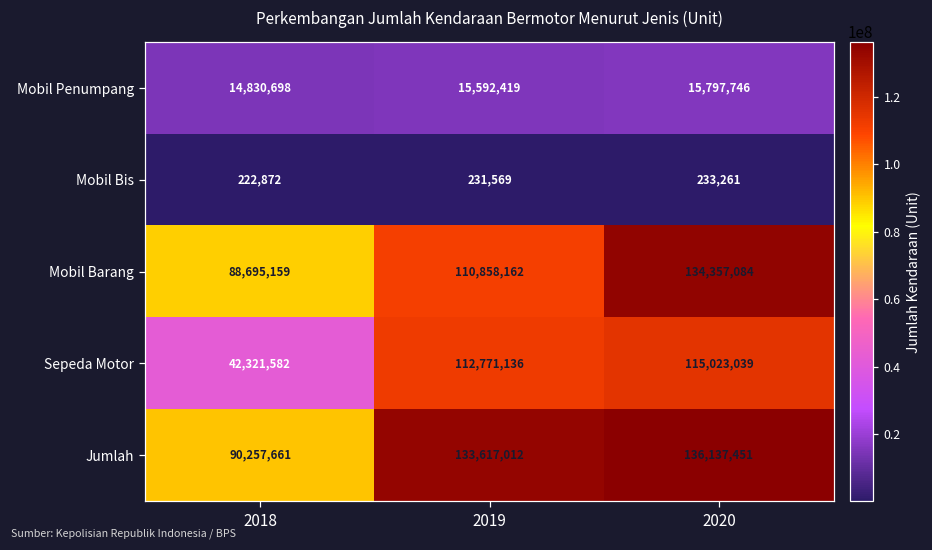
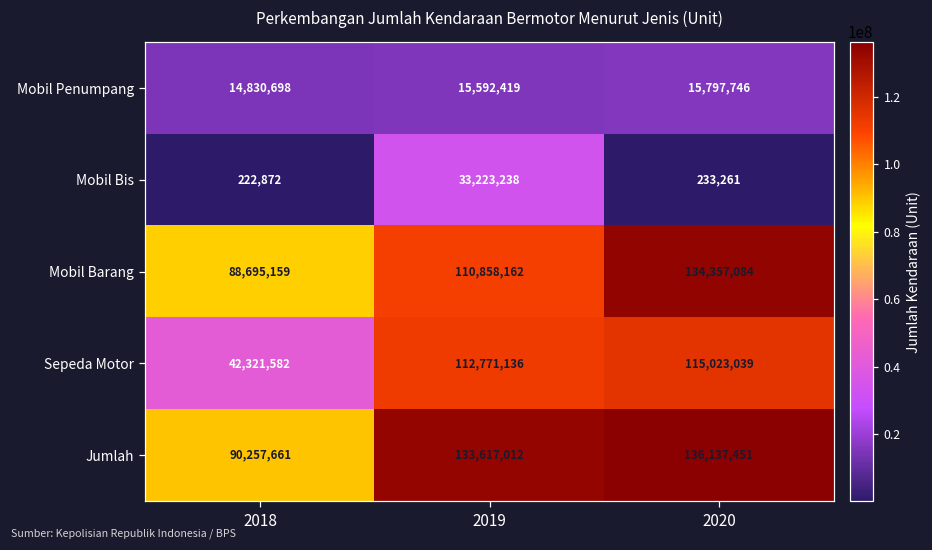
  {
    "Mobil Penumpang": {
      "2018": "14,830,698",
      "2019": "15,592,419",
      "2020": "15,797,746"
    },
    "Mobil Bis": {
      "2018": "222,872",
-     "2019": "231,569",
+     "2019": "33,223,238",
      "2020": "233,261"
    },
    "Mobil Barang": {
      "2018": "88,695,159",
      "2019": "110,858,162",
      "2020": "134,357,084"
    },
    "Sepeda Motor": {
      "2018": "42,321,582",
      "2019": "112,771,136",
      "2020": "115,023,039"
    },
    "Jumlah": {
      "2018": "90,257,661",
      "2019": "133,617,012",
      "2020": "136,137,451"
    }
  }
